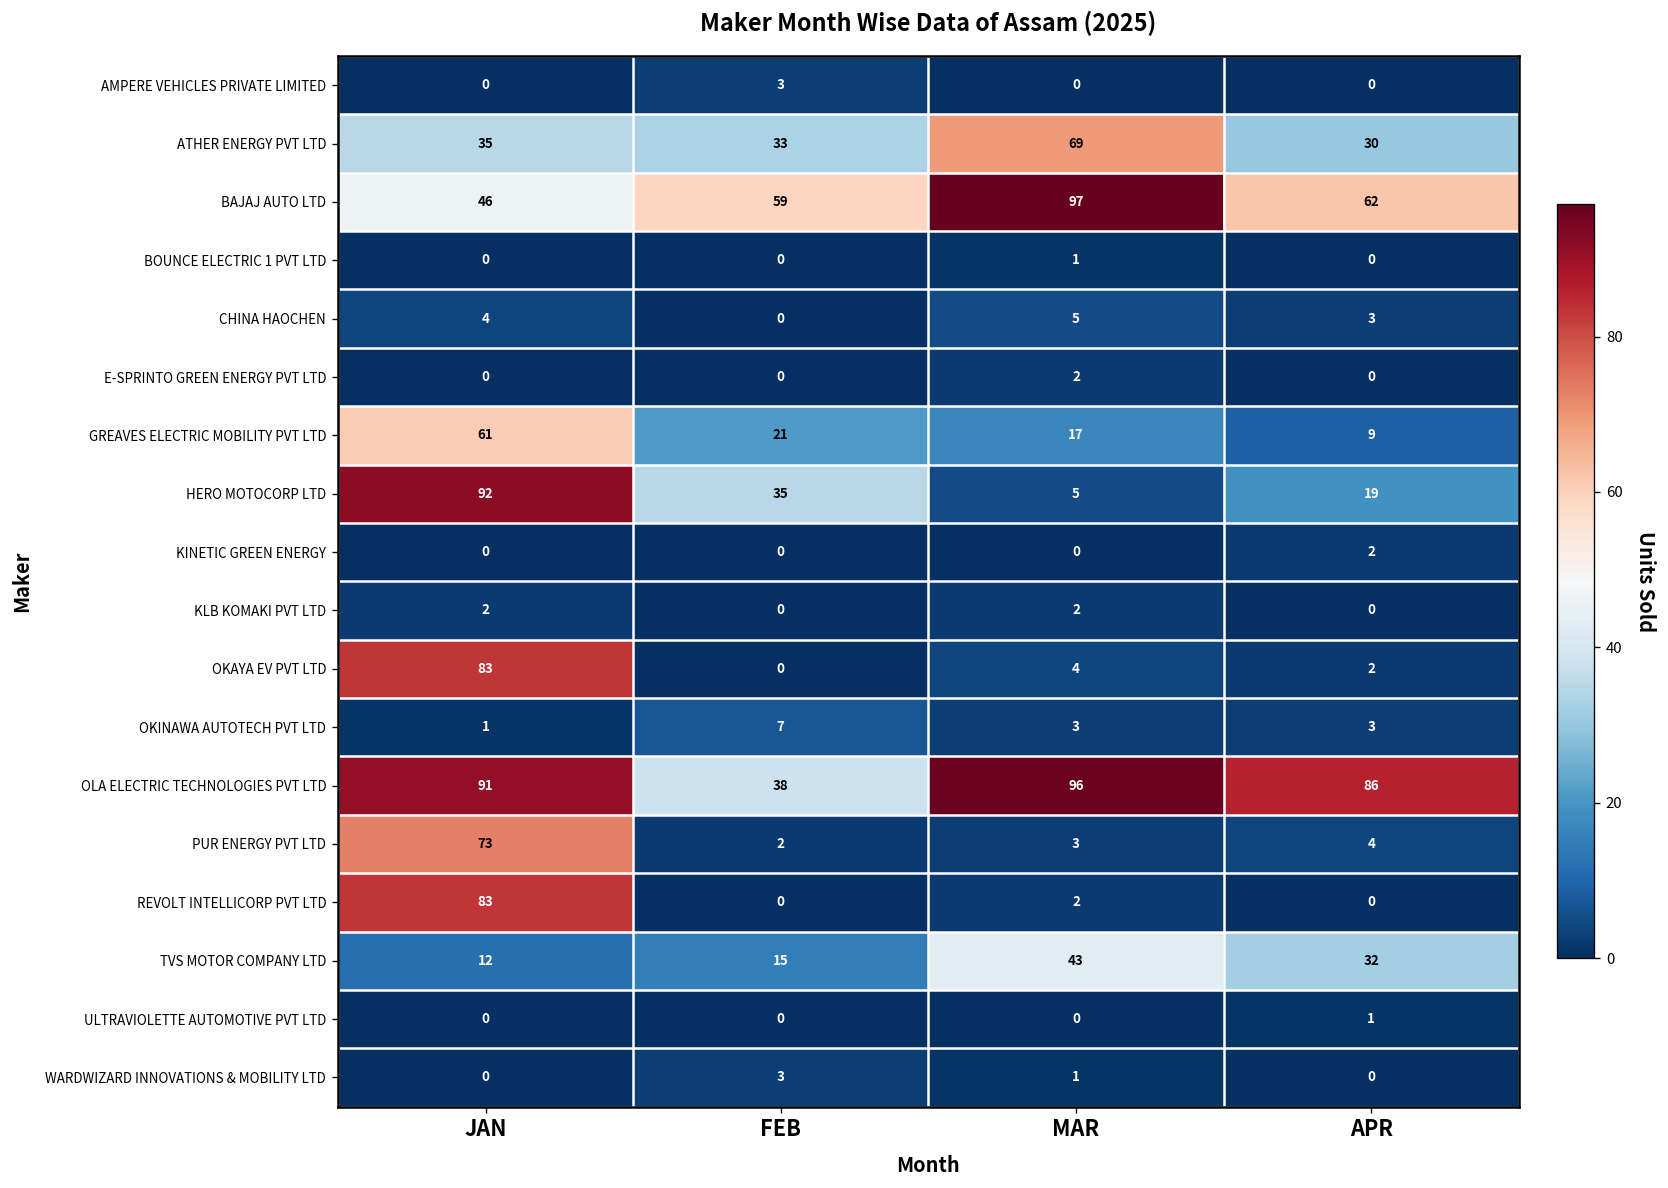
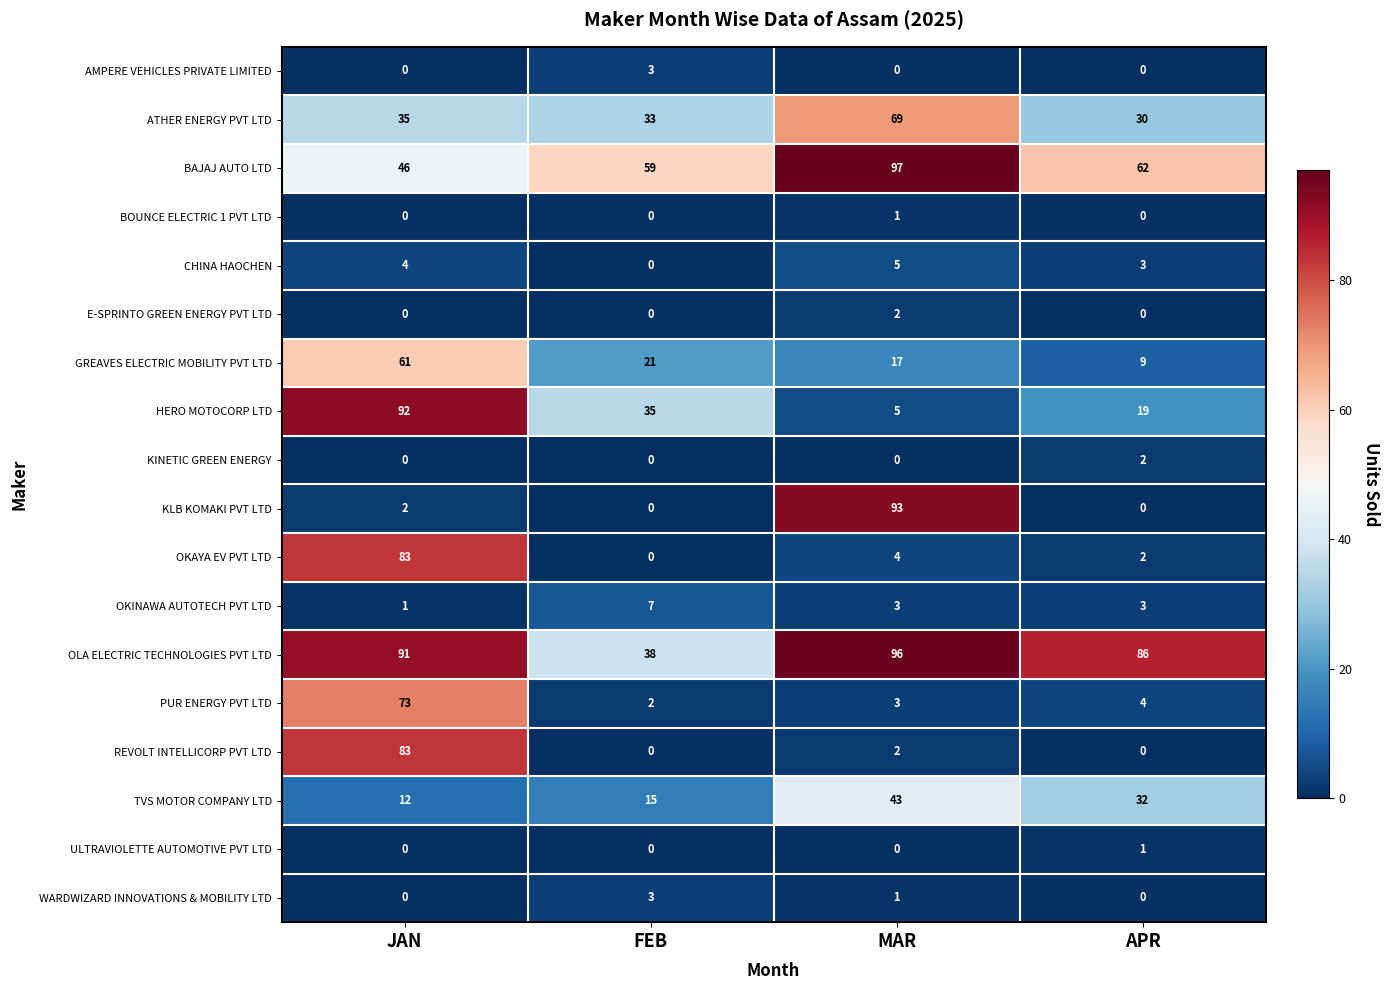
  {
    "AMPERE VEHICLES PRIVATE LIMITED": {
      "JAN": 0,
      "FEB": 3,
      "MAR": 0,
      "APR": 0
    },
    "ATHER ENERGY PVT LTD": {
      "JAN": 35,
      "FEB": 33,
      "MAR": 69,
      "APR": 30
    },
    "BAJAJ AUTO LTD": {
      "JAN": 46,
      "FEB": 59,
      "MAR": 97,
      "APR": 62
    },
    "BOUNCE ELECTRIC 1 PVT LTD": {
      "JAN": 0,
      "FEB": 0,
      "MAR": 1,
      "APR": 0
    },
    "CHINA HAOCHEN": {
      "JAN": 4,
      "FEB": 0,
      "MAR": 5,
      "APR": 3
    },
    "E-SPRINTO GREEN ENERGY PVT LTD": {
      "JAN": 0,
      "FEB": 0,
      "MAR": 2,
      "APR": 0
    },
    "GREAVES ELECTRIC MOBILITY PVT LTD": {
      "JAN": 61,
      "FEB": 21,
      "MAR": 17,
      "APR": 9
    },
    "HERO MOTOCORP LTD": {
      "JAN": 92,
      "FEB": 35,
      "MAR": 5,
      "APR": 19
    },
    "KINETIC GREEN ENERGY": {
      "JAN": 0,
      "FEB": 0,
      "MAR": 0,
      "APR": 2
    },
    "KLB KOMAKI PVT LTD": {
      "JAN": 2,
      "FEB": 0,
-     "MAR": 2,
+     "MAR": 93,
      "APR": 0
    },
    "OKAYA EV PVT LTD": {
      "JAN": 83,
      "FEB": 0,
      "MAR": 4,
      "APR": 2
    },
    "OKINAWA AUTOTECH PVT LTD": {
      "JAN": 1,
      "FEB": 7,
      "MAR": 3,
      "APR": 3
    },
    "OLA ELECTRIC TECHNOLOGIES PVT LTD": {
      "JAN": 91,
      "FEB": 38,
      "MAR": 96,
      "APR": 86
    },
    "PUR ENERGY PVT LTD": {
      "JAN": 73,
      "FEB": 2,
      "MAR": 3,
      "APR": 4
    },
    "REVOLT INTELLICORP PVT LTD": {
      "JAN": 83,
      "FEB": 0,
      "MAR": 2,
      "APR": 0
    },
    "TVS MOTOR COMPANY LTD": {
      "JAN": 12,
      "FEB": 15,
      "MAR": 43,
      "APR": 32
    },
    "ULTRAVIOLETTE AUTOMOTIVE PVT LTD": {
      "JAN": 0,
      "FEB": 0,
      "MAR": 0,
      "APR": 1
    },
    "WARDWIZARD INNOVATIONS & MOBILITY LTD": {
      "JAN": 0,
      "FEB": 3,
      "MAR": 1,
      "APR": 0
    }
  }
